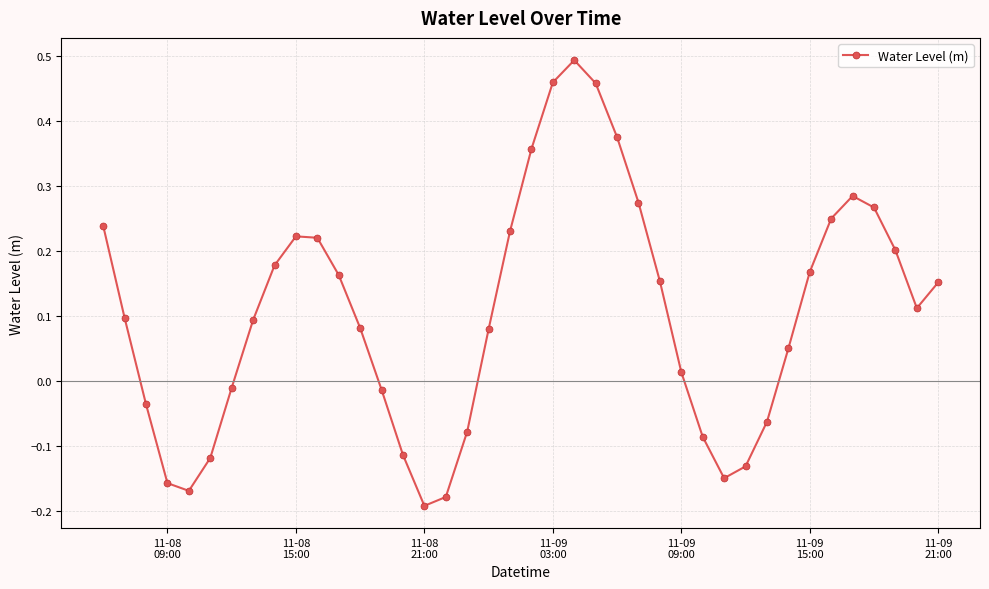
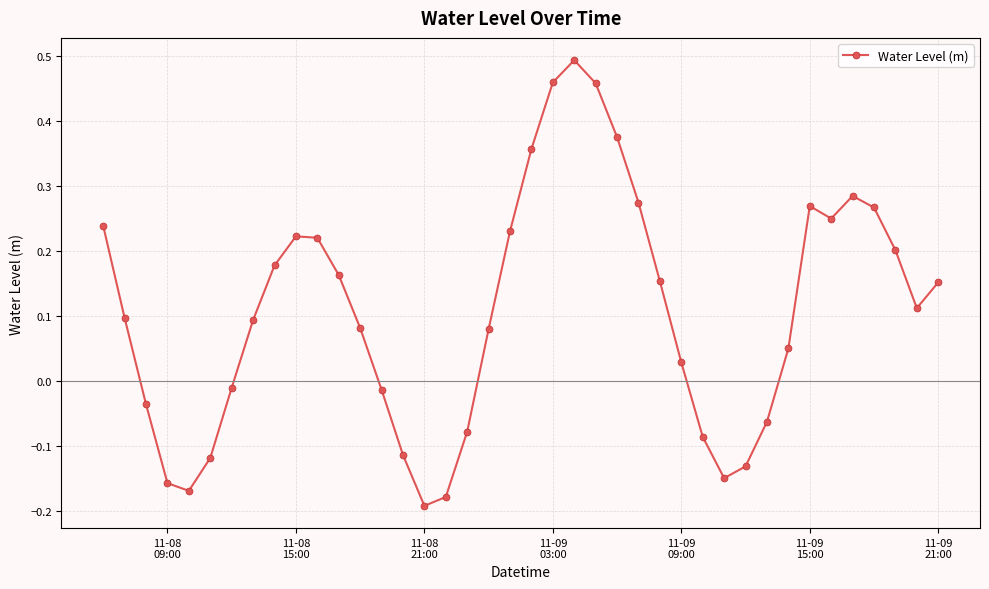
  {
    "11-08 09:00": -0.16,
    "11-08 15:00": 0.22,
    "11-08 21:00": -0.19,
    "11-09 03:00": 0.46,
-   "11-09 09:00": 0.01,
-   "11-09 15:00": 0.17,
+   "11-09 09:00": 0.03,
+   "11-09 15:00": 0.27,
    "11-09 21:00": 0.15
  }
